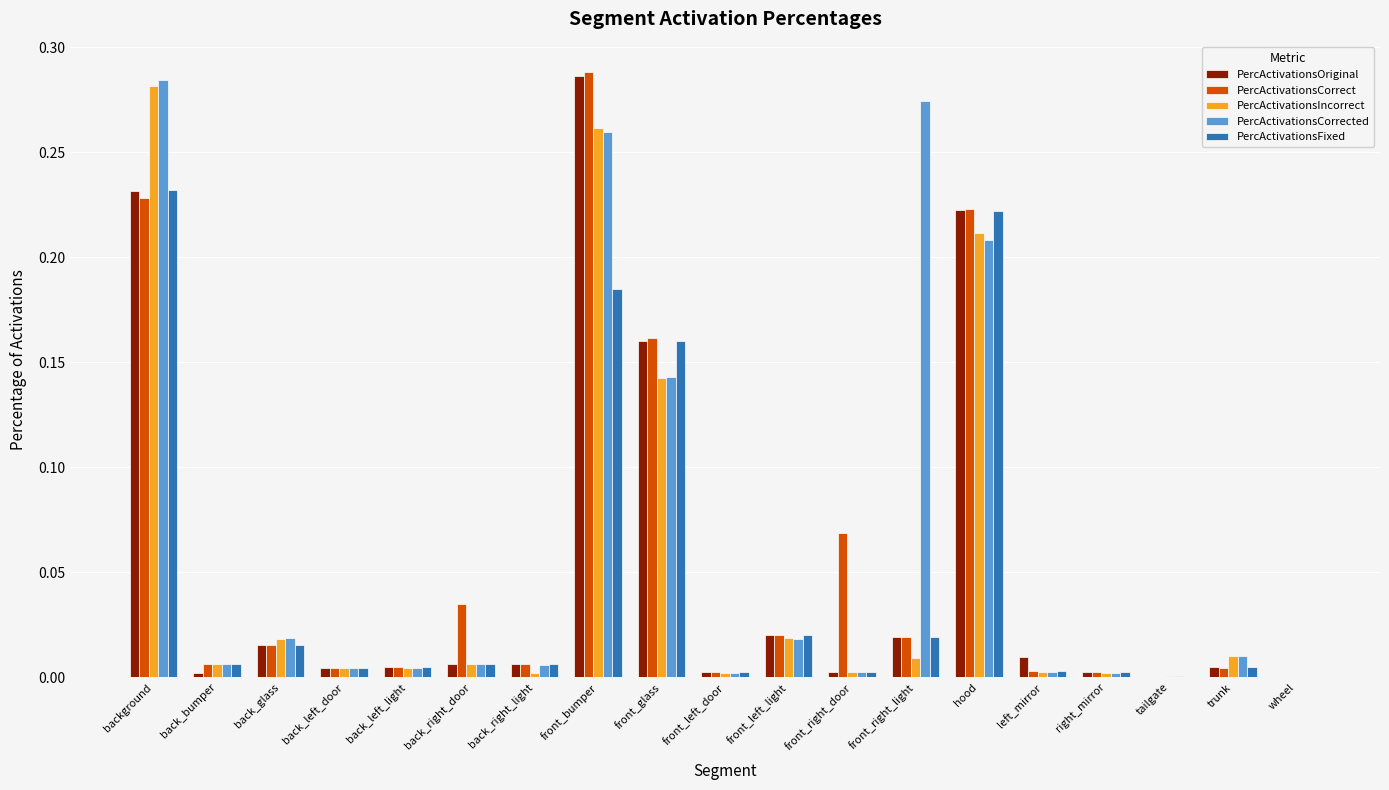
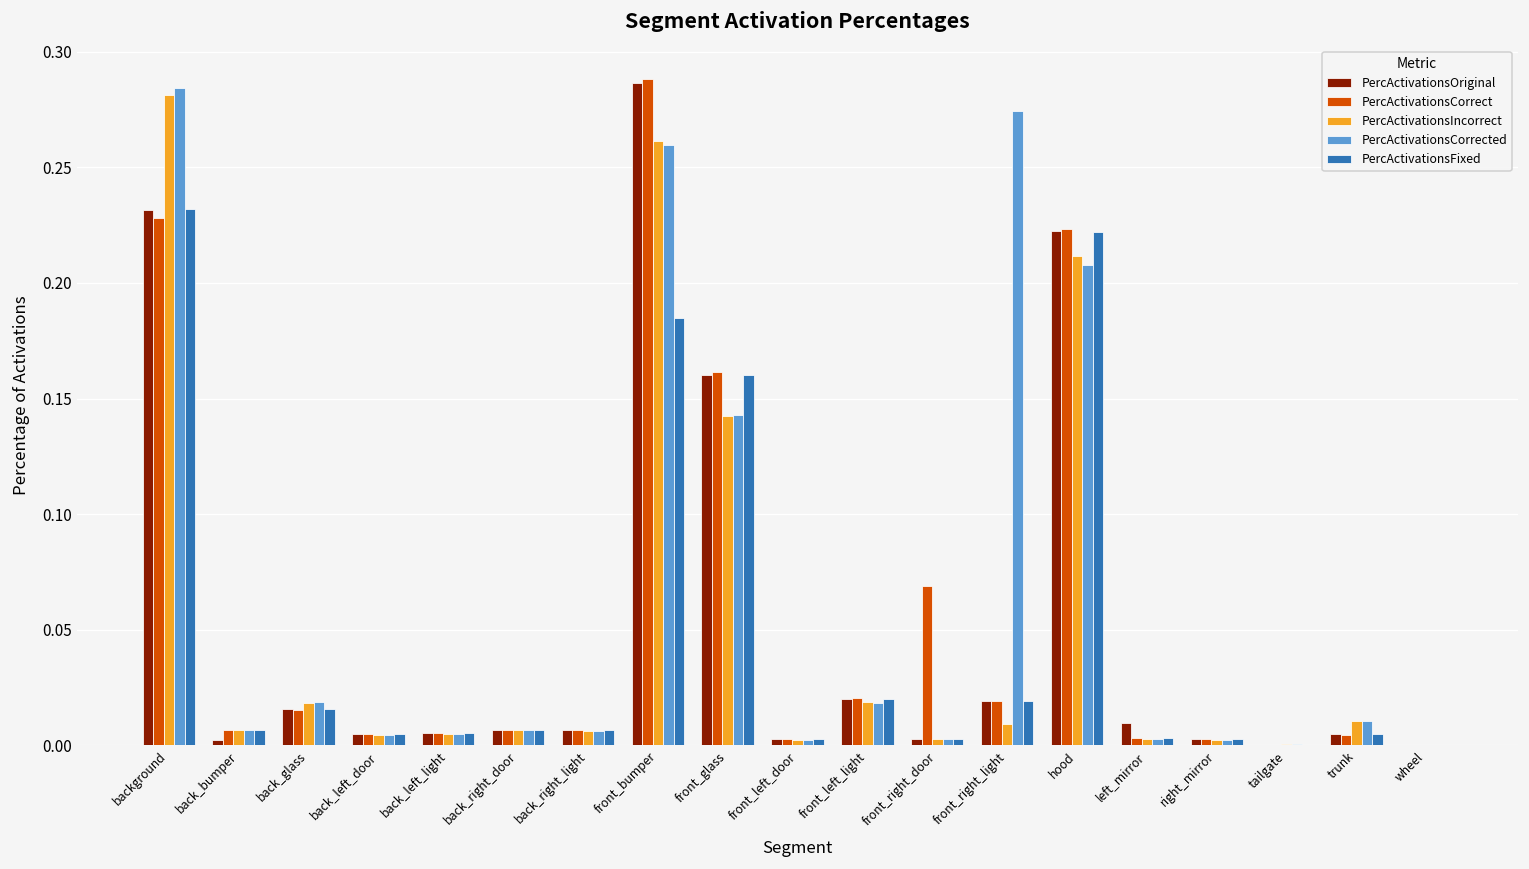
  {
    "PercActivationsOriginal": {
      "background": 0.232,
      "back_bumper": 0.002,
      "back_glass": 0.015,
      "back_left_door": 0.005,
      "back_left_light": 0.005,
      "back_right_door": 0.006,
      "back_right_light": 0.007,
      "front_bumper": 0.286,
      "front_glass": 0.160,
      "front_left_door": 0.002,
      "front_left_light": 0.020,
      "front_right_door": 0.002,
      "front_right_light": 0.019,
      "hood": 0.222,
      "left_mirror": 0.010,
      "right_mirror": 0.003,
      "trunk": 0.005
    },
    "PercActivationsCorrect": {
      "background": 0.228,
      "back_bumper": 0.007,
      "back_glass": 0.015,
      "back_left_door": 0.005,
      "back_left_light": 0.005,
-     "back_right_door": 0.035,
+     "back_right_door": 0.006,
      "back_right_light": 0.007,
      "front_bumper": 0.288,
      "front_glass": 0.162,
      "front_left_door": 0.002,
      "front_left_light": 0.020,
      "front_right_door": 0.069,
      "front_right_light": 0.019,
      "hood": 0.223,
      "left_mirror": 0.003,
      "right_mirror": 0.003,
      "trunk": 0.004
    },
    "PercActivationsIncorrect": {
      "background": 0.282,
      "back_bumper": 0.007,
      "back_glass": 0.018,
      "back_left_door": 0.004,
      "back_left_light": 0.005,
      "back_right_door": 0.006,
-     "back_right_light": 0.002,
+     "back_right_light": 0.006,
      "front_bumper": 0.261,
      "front_glass": 0.142,
      "front_left_door": 0.002,
      "front_left_light": 0.019,
      "front_right_door": 0.003,
      "front_right_light": 0.009,
      "hood": 0.212,
      "left_mirror": 0.003,
      "right_mirror": 0.002,
      "trunk": 0.010
    },
    "PercActivationsCorrected": {
      "background": 0.284,
      "back_bumper": 0.007,
      "back_glass": 0.019,
      "back_left_door": 0.004,
      "back_left_light": 0.005,
      "back_right_door": 0.006,
      "back_right_light": 0.006,
      "front_bumper": 0.260,
      "front_glass": 0.143,
      "front_left_door": 0.002,
      "front_left_light": 0.018,
      "front_right_door": 0.003,
      "front_right_light": 0.274,
      "hood": 0.208,
      "left_mirror": 0.003,
      "right_mirror": 0.002,
      "trunk": 0.010
    },
    "PercActivationsFixed": {
      "background": 0.232,
      "back_bumper": 0.007,
      "back_glass": 0.015,
      "back_left_door": 0.005,
      "back_left_light": 0.005,
      "back_right_door": 0.006,
      "back_right_light": 0.007,
      "front_bumper": 0.185,
      "front_glass": 0.160,
      "front_left_door": 0.002,
      "front_left_light": 0.020,
      "front_right_door": 0.002,
      "front_right_light": 0.019,
      "hood": 0.222,
      "left_mirror": 0.003,
      "right_mirror": 0.003,
      "trunk": 0.005
    }
  }
